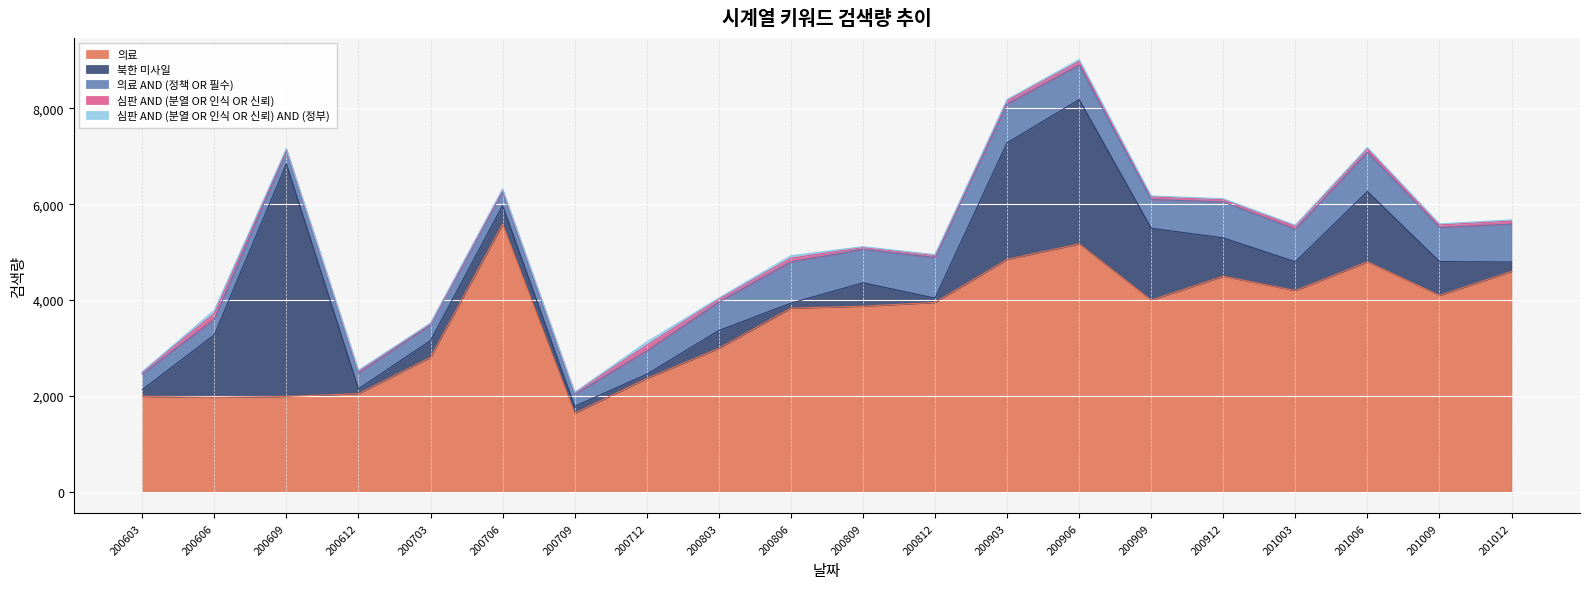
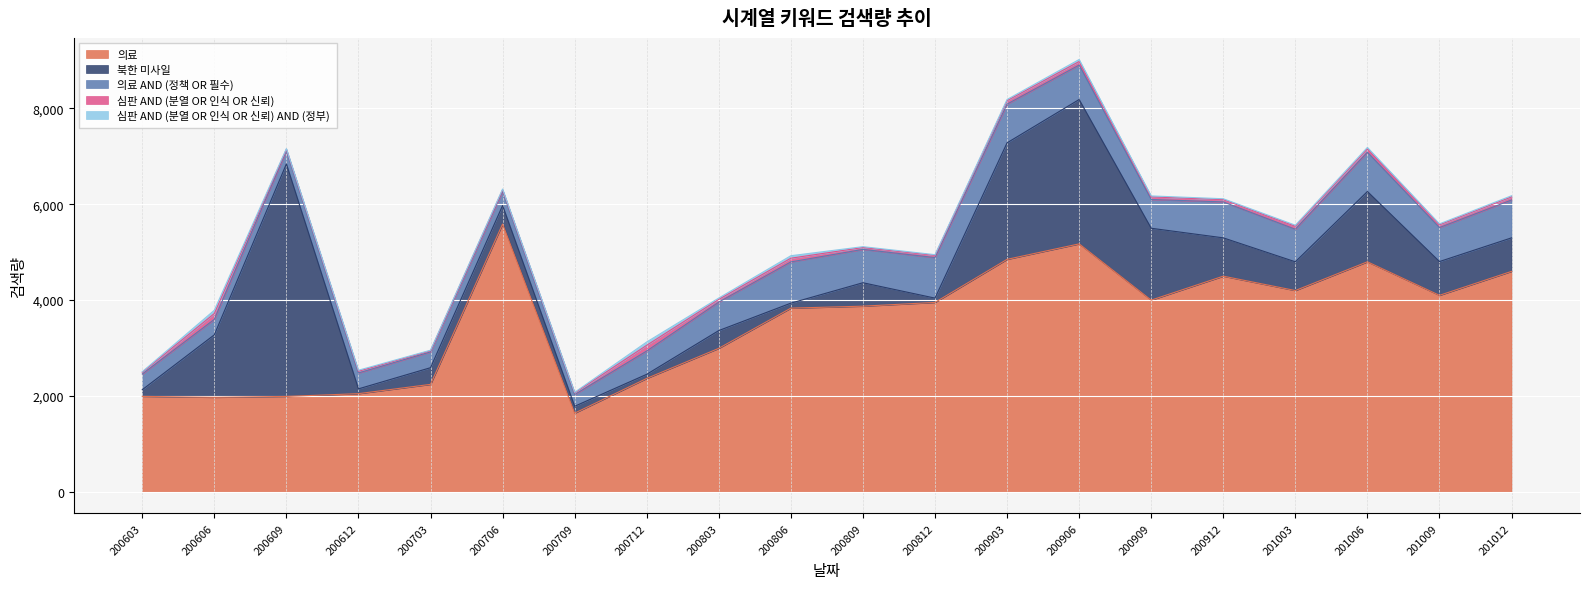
  {
    "의료": {
      "200603": "2,000",
      "200606": "2,000",
      "200609": "2,000",
      "200612": "2,000",
-     "200703": "2,800",
+     "200703": "2,200",
      "200706": "5,600",
      "200709": "1,600",
      "200712": "2,400",
      "200803": "3,000",
      "200806": "3,800",
      "200809": "3,900",
      "200812": "4,000",
      "200903": "4,900",
      "200906": "5,200",
      "200909": "4,000",
      "200912": "4,500",
      "201003": "4,200",
      "201006": "4,800",
      "201009": "4,100",
      "201012": "4,600"
    },
    "북한 미사일": {
      "200603": "100",
      "200606": "1,300",
      "200609": "4,900",
      "200612": "100",
      "200703": "300",
      "200706": "400",
      "200709": "100",
      "200712": "100",
      "200803": "400",
      "200806": "100",
      "200809": "500",
      "200812": "100",
      "200903": "2,400",
      "200906": "3,000",
      "200909": "1,500",
      "200912": "800",
      "201003": "600",
      "201006": "1,500",
      "201009": "700",
-     "201012": "200"
+     "201012": "700"
    },
    "의료 AND (정책 OR 필수)": {
      "200606": "300",
      "200712": "500",
      "200803": "600",
      "200806": "900",
      "200903": "800",
      "200906": "700",
      "200909": "600",
      "201003": "700",
      "201006": "800",
      "201009": "700",
      "201012": "800"
    },
    "심판 AND (분열 OR 인식 OR 신뢰)": {
      "200606": "100",
      "200712": "100"
    },
    "심판 AND (분열 OR 인식 OR 신뢰) AND (정부)": {
      "200606": "100",
      "200712": "100"
    }
  }
